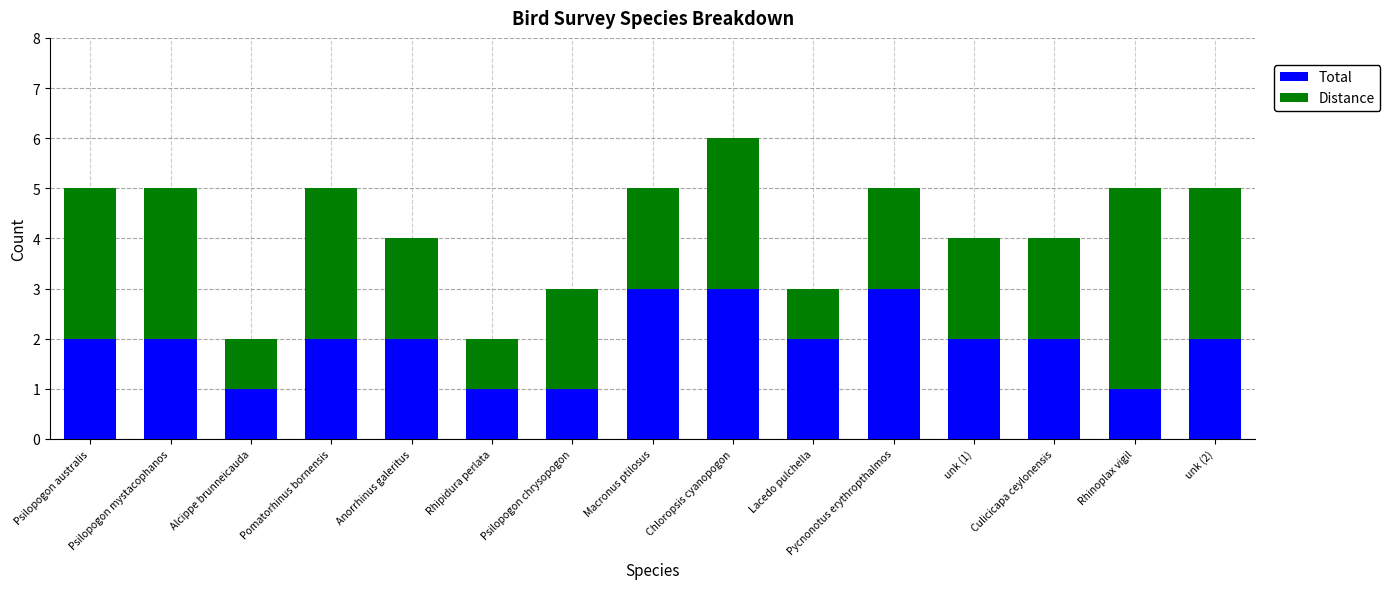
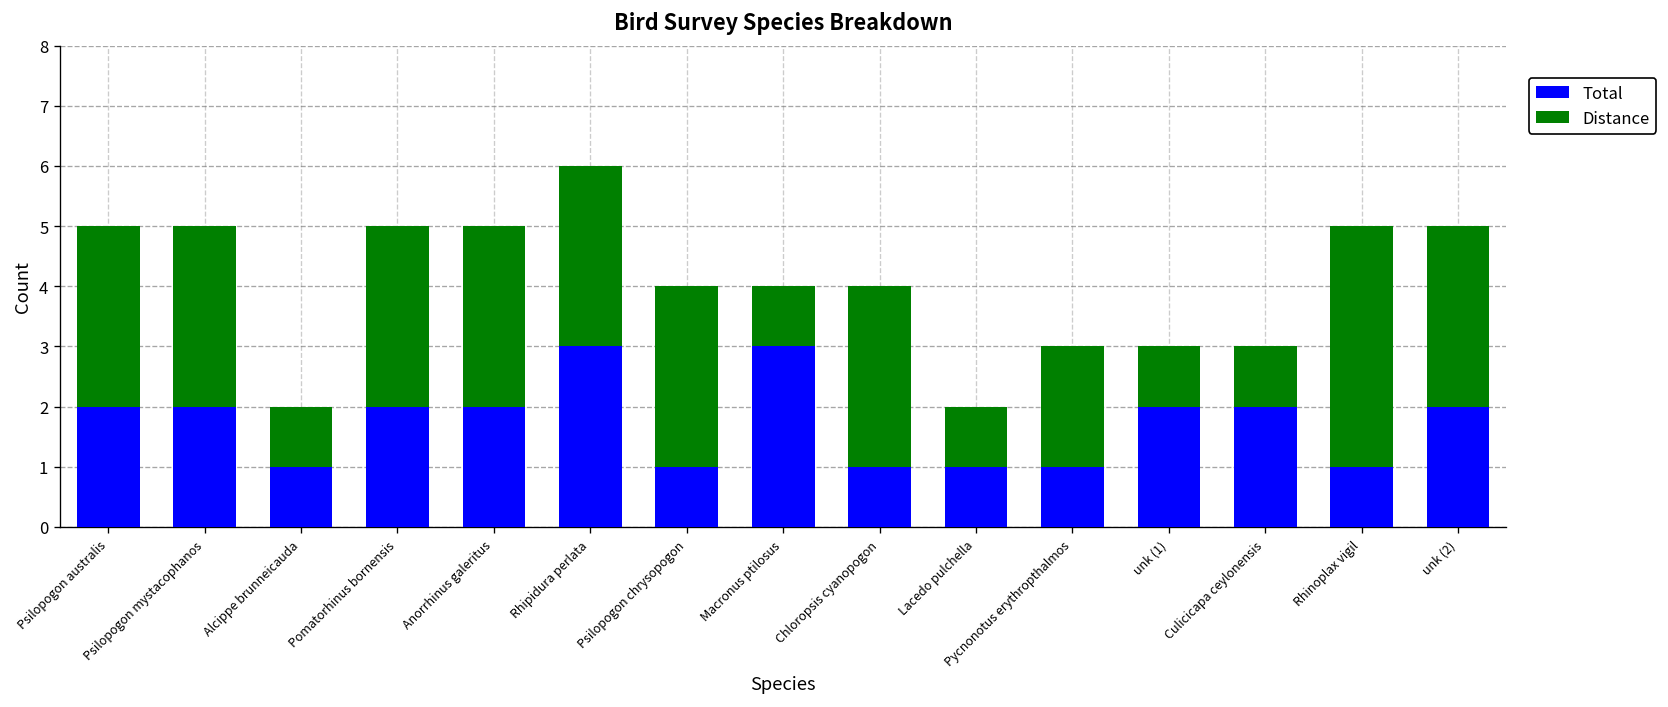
  {
    "Total": {
      "Psilopogon australis": 2,
      "Psilopogon mystacophanos": 2,
      "Alcippe brunneicauda": 1,
      "Pomatorhinus bornensis": 2,
      "Anorrhinus galeritus": 2,
-     "Rhipidura perlata": 1,
+     "Rhipidura perlata": 3,
      "Psilopogon chrysopogon": 1,
      "Macronus ptilosus": 3,
-     "Chloropsis cyanopogon": 3,
-     "Lacedo pulchella": 2,
-     "Pycnonotus erythropthalmos": 3,
+     "Chloropsis cyanopogon": 1,
+     "Lacedo pulchella": 1,
+     "Pycnonotus erythropthalmos": 1,
      "unk (1)": 2,
      "Culicicapa ceylonensis": 2,
      "Rhinoplax vigil": 1,
      "unk (2)": 2
    },
    "Distance": {
      "Psilopogon australis": 3,
      "Psilopogon mystacophanos": 3,
      "Alcippe brunneicauda": 1,
      "Pomatorhinus bornensis": 3,
-     "Anorrhinus galeritus": 2,
-     "Rhipidura perlata": 1,
-     "Psilopogon chrysopogon": 2,
-     "Macronus ptilosus": 2,
+     "Anorrhinus galeritus": 3,
+     "Rhipidura perlata": 3,
+     "Psilopogon chrysopogon": 3,
+     "Macronus ptilosus": 1,
      "Chloropsis cyanopogon": 3,
      "Lacedo pulchella": 1,
      "Pycnonotus erythropthalmos": 2,
-     "unk (1)": 2,
-     "Culicicapa ceylonensis": 2,
+     "unk (1)": 1,
+     "Culicicapa ceylonensis": 1,
      "Rhinoplax vigil": 4,
      "unk (2)": 3
    }
  }
